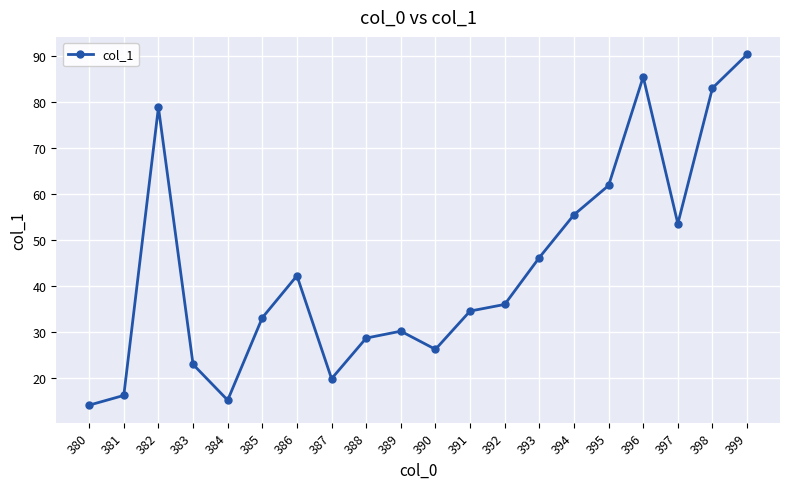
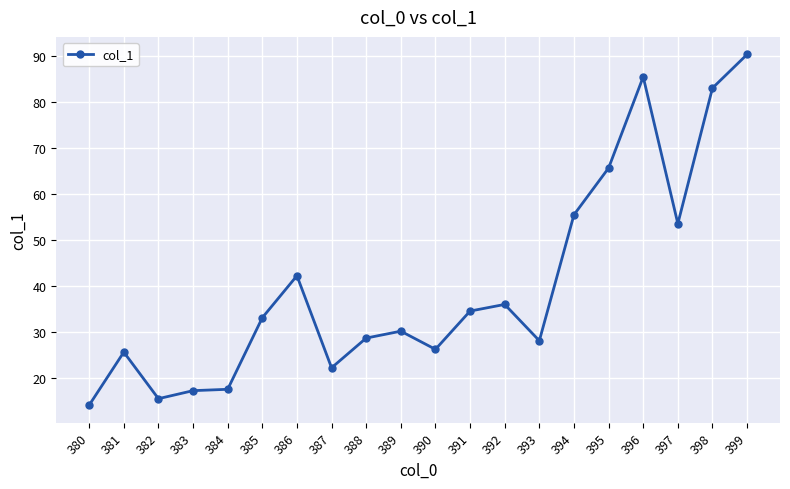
  {
    "380": 14,
-   "381": 16,
-   "382": 79,
-   "383": 23,
-   "384": 15,
+   "381": 26,
+   "382": 15,
+   "383": 17,
+   "384": 17,
    "385": 33,
    "386": 42,
-   "387": 20,
+   "387": 22,
    "388": 29,
    "389": 30,
    "390": 26,
    "391": 34,
    "392": 36,
-   "393": 46,
+   "393": 28,
    "394": 55,
-   "395": 62,
+   "395": 66,
    "396": 86,
    "397": 54,
    "398": 83,
    "399": 90
  }
